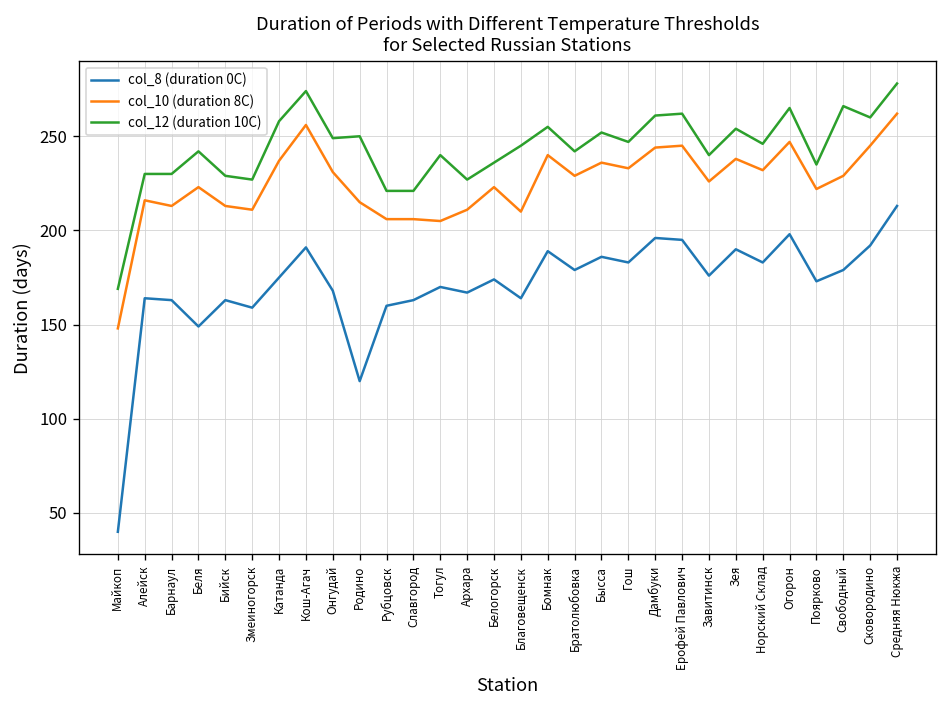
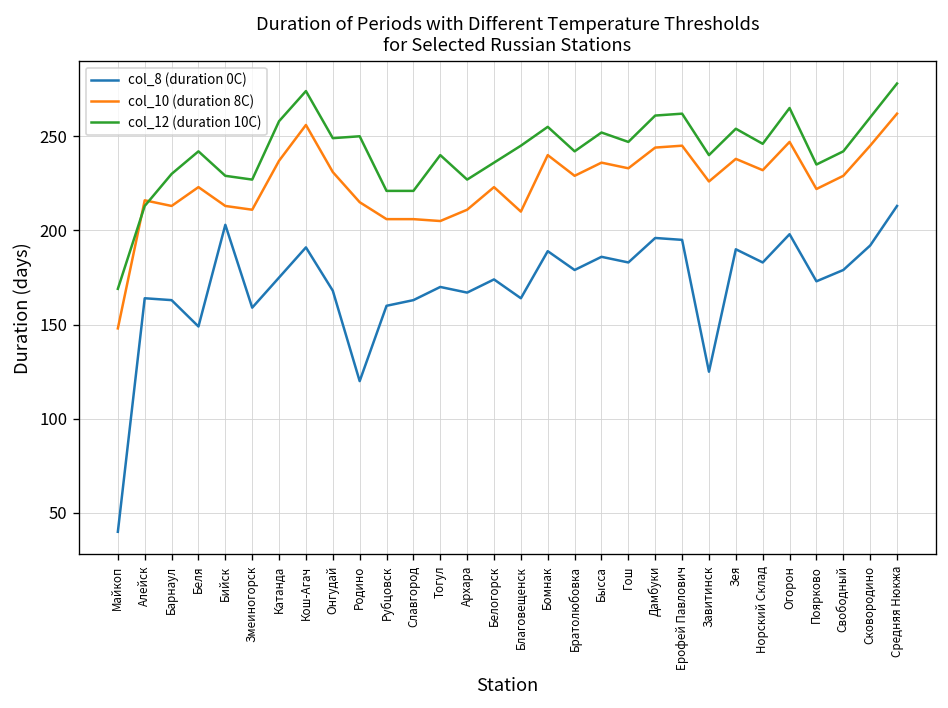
  {
    "col_8 (duration 0C)": {
      "Майкоп": 40,
      "Алейск": 164,
      "Барнаул": 163,
      "Беля": 149,
-     "Бийск": 163,
+     "Бийск": 203,
      "Змеиногорск": 159,
      "Катанда": 175,
      "Кош-Агач": 191,
      "Онгудай": 168,
      "Родино": 120,
      "Рубцовск": 160,
      "Славгород": 163,
      "Тогул": 170,
      "Архара": 167,
      "Белогорск": 174,
      "Благовещенск": 164,
      "Бомнак": 189,
      "Братолюбовка": 179,
      "Бысса": 186,
      "Гош": 183,
      "Дамбуки": 196,
      "Ерофей Павлович": 195,
-     "Завитинск": 176,
+     "Завитинск": 125,
      "Зея": 190,
      "Норский Склад": 183,
      "Огорон": 198,
      "Поярково": 173,
      "Свободный": 179,
      "Сковородино": 192,
      "Средняя Нюкжа": 213
    },
    "col_10 (duration 8C)": {
      "Майкоп": 148,
      "Алейск": 216,
      "Барнаул": 213,
      "Беля": 223,
      "Бийск": 213,
      "Змеиногорск": 211,
      "Катанда": 237,
      "Кош-Агач": 256,
      "Онгудай": 231,
      "Родино": 215,
      "Рубцовск": 206,
      "Славгород": 206,
      "Тогул": 205,
      "Архара": 211,
      "Белогорск": 223,
      "Благовещенск": 210,
      "Бомнак": 240,
      "Братолюбовка": 229,
      "Бысса": 236,
      "Гош": 233,
      "Дамбуки": 244,
      "Ерофей Павлович": 245,
      "Завитинск": 226,
      "Зея": 238,
      "Норский Склад": 232,
      "Огорон": 247,
      "Поярково": 222,
      "Свободный": 229,
      "Сковородино": 245,
      "Средняя Нюкжа": 262
    },
    "col_12 (duration 10C)": {
      "Майкоп": 169,
-     "Алейск": 230,
+     "Алейск": 213,
      "Барнаул": 230,
      "Беля": 242,
      "Бийск": 229,
      "Змеиногорск": 227,
      "Катанда": 258,
      "Кош-Агач": 274,
      "Онгудай": 249,
      "Родино": 250,
      "Рубцовск": 221,
      "Славгород": 221,
      "Тогул": 240,
      "Архара": 227,
      "Белогорск": 236,
      "Благовещенск": 245,
      "Бомнак": 255,
      "Братолюбовка": 242,
      "Бысса": 252,
      "Гош": 247,
      "Дамбуки": 261,
      "Ерофей Павлович": 262,
      "Завитинск": 240,
      "Зея": 254,
      "Норский Склад": 246,
      "Огорон": 265,
      "Поярково": 235,
-     "Свободный": 266,
+     "Свободный": 242,
      "Сковородино": 260,
      "Средняя Нюкжа": 278
    }
  }
